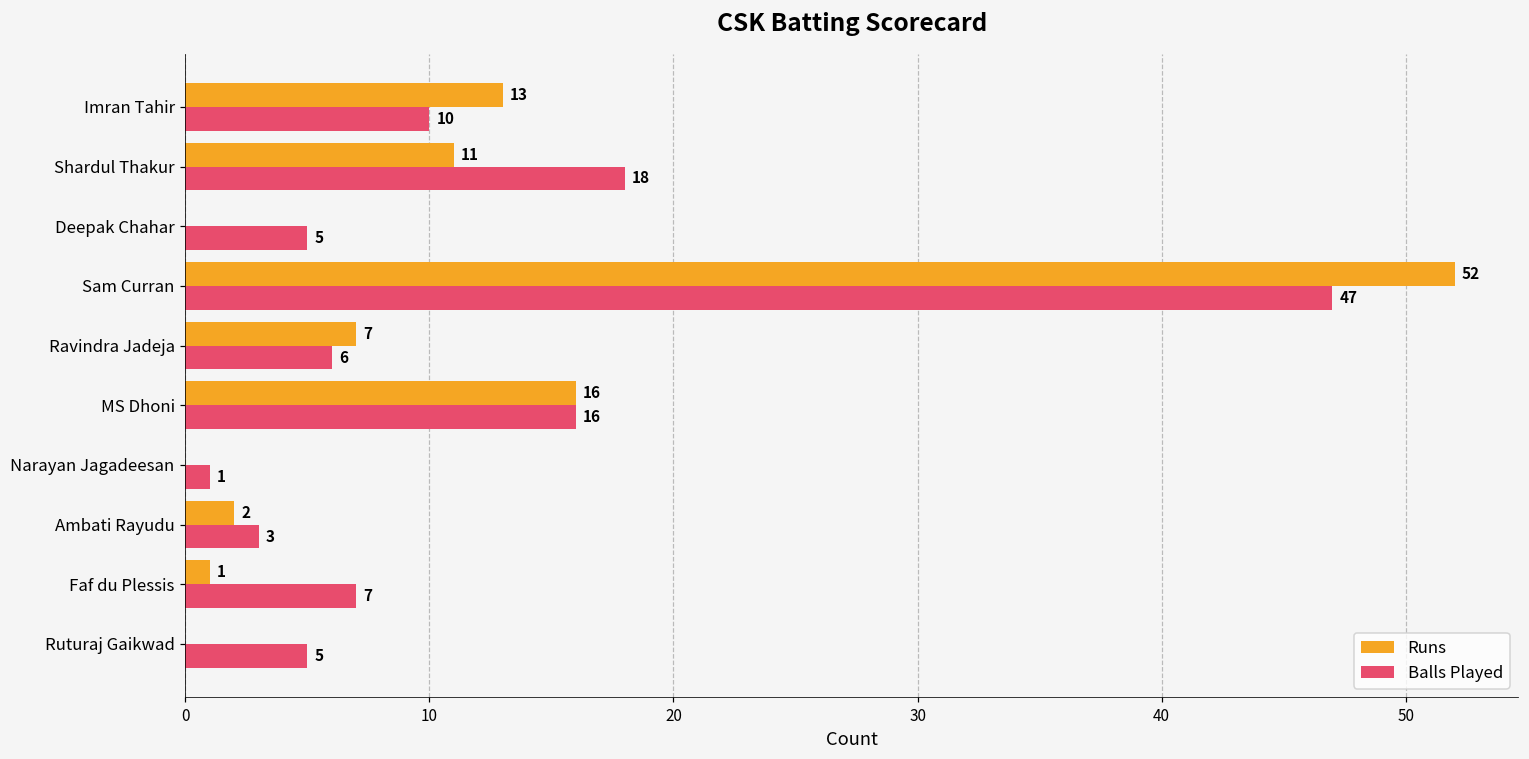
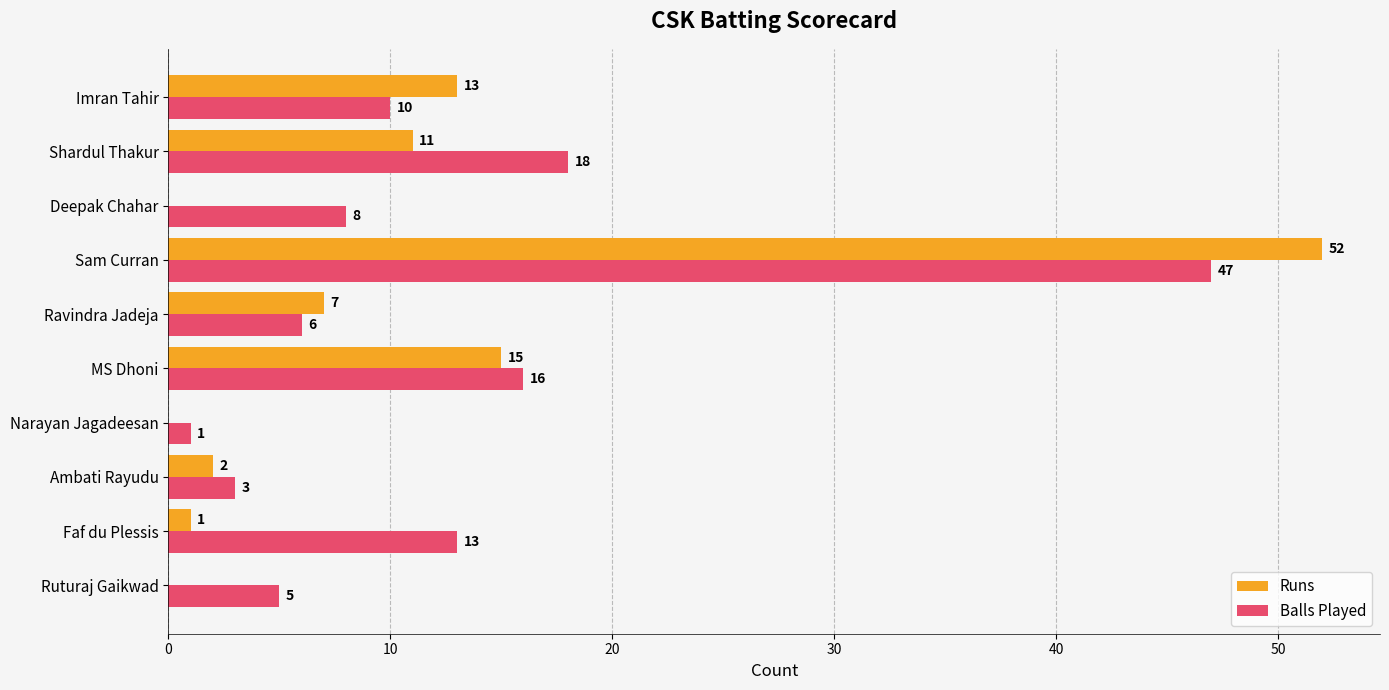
  {
    "Runs": {
      "Imran Tahir": 13,
      "Shardul Thakur": 11,
      "Sam Curran": 52,
      "Ravindra Jadeja": 7,
-     "MS Dhoni": 16,
+     "MS Dhoni": 15,
      "Ambati Rayudu": 2,
      "Faf du Plessis": 1
    },
    "Balls Played": {
      "Imran Tahir": 10,
      "Shardul Thakur": 18,
-     "Deepak Chahar": 5,
+     "Deepak Chahar": 8,
      "Sam Curran": 47,
      "Ravindra Jadeja": 6,
      "MS Dhoni": 16,
      "Narayan Jagadeesan": 1,
      "Ambati Rayudu": 3,
-     "Faf du Plessis": 7,
+     "Faf du Plessis": 13,
      "Ruturaj Gaikwad": 5
    }
  }
